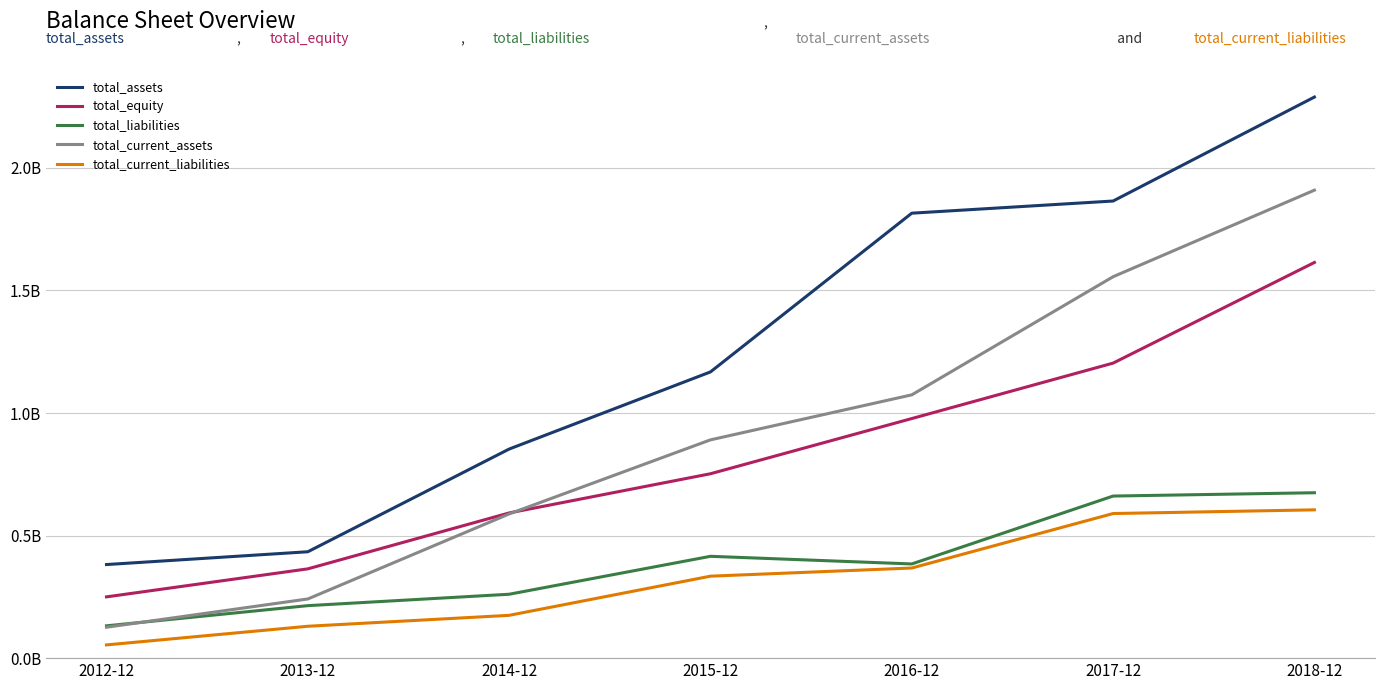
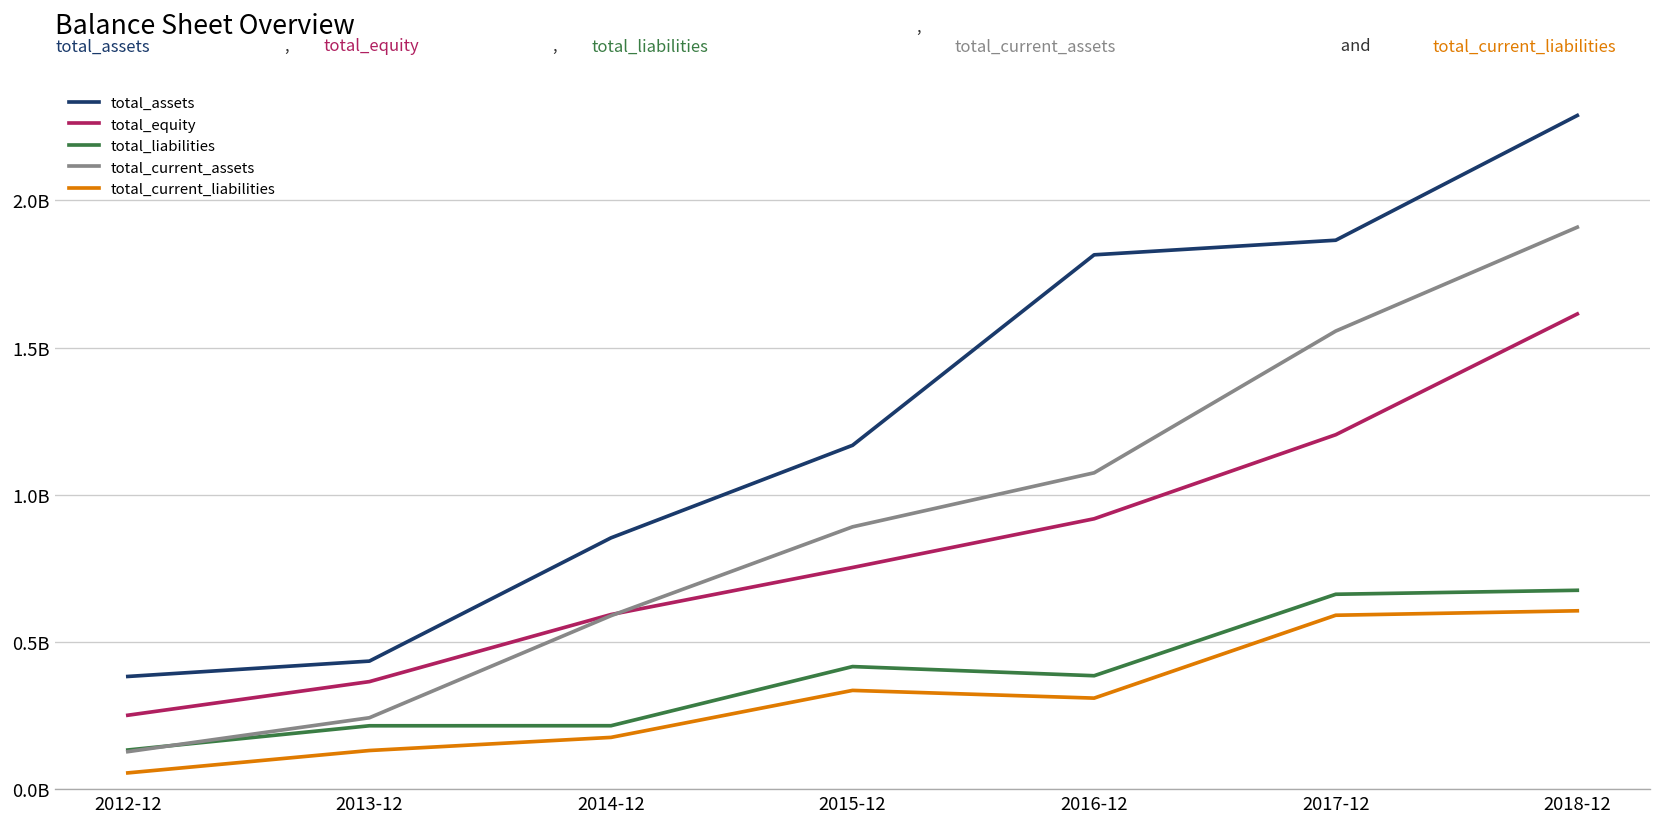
  {
    "total_assets": {
      "2012-12": 380000000,
      "2013-12": 430000000,
      "2014-12": 850000000,
      "2015-12": 1170000000,
      "2016-12": 1820000000,
      "2017-12": 1860000000,
      "2018-12": 2290000000
    },
    "total_equity": {
      "2012-12": 250000000,
      "2013-12": 360000000,
      "2015-12": 750000000,
-     "2016-12": 980000000,
+     "2016-12": 920000000,
      "2017-12": 1200000000,
      "2018-12": 1610000000
    },
    "total_liabilities": {
      "2013-12": 210000000,
-     "2014-12": 260000000,
+     "2014-12": 210000000,
      "2015-12": 420000000,
      "2016-12": 380000000,
      "2017-12": 660000000,
      "2018-12": 670000000
    },
    "total_current_assets": {
      "2013-12": 240000000,
      "2015-12": 890000000,
      "2016-12": 1070000000,
      "2017-12": 1560000000,
      "2018-12": 1910000000
    },
    "total_current_liabilities": {
      "2012-12": 50000000,
      "2013-12": 130000000,
      "2014-12": 170000000,
      "2015-12": 330000000,
-     "2016-12": 370000000,
+     "2016-12": 310000000,
      "2017-12": 590000000,
      "2018-12": 610000000
    }
  }
